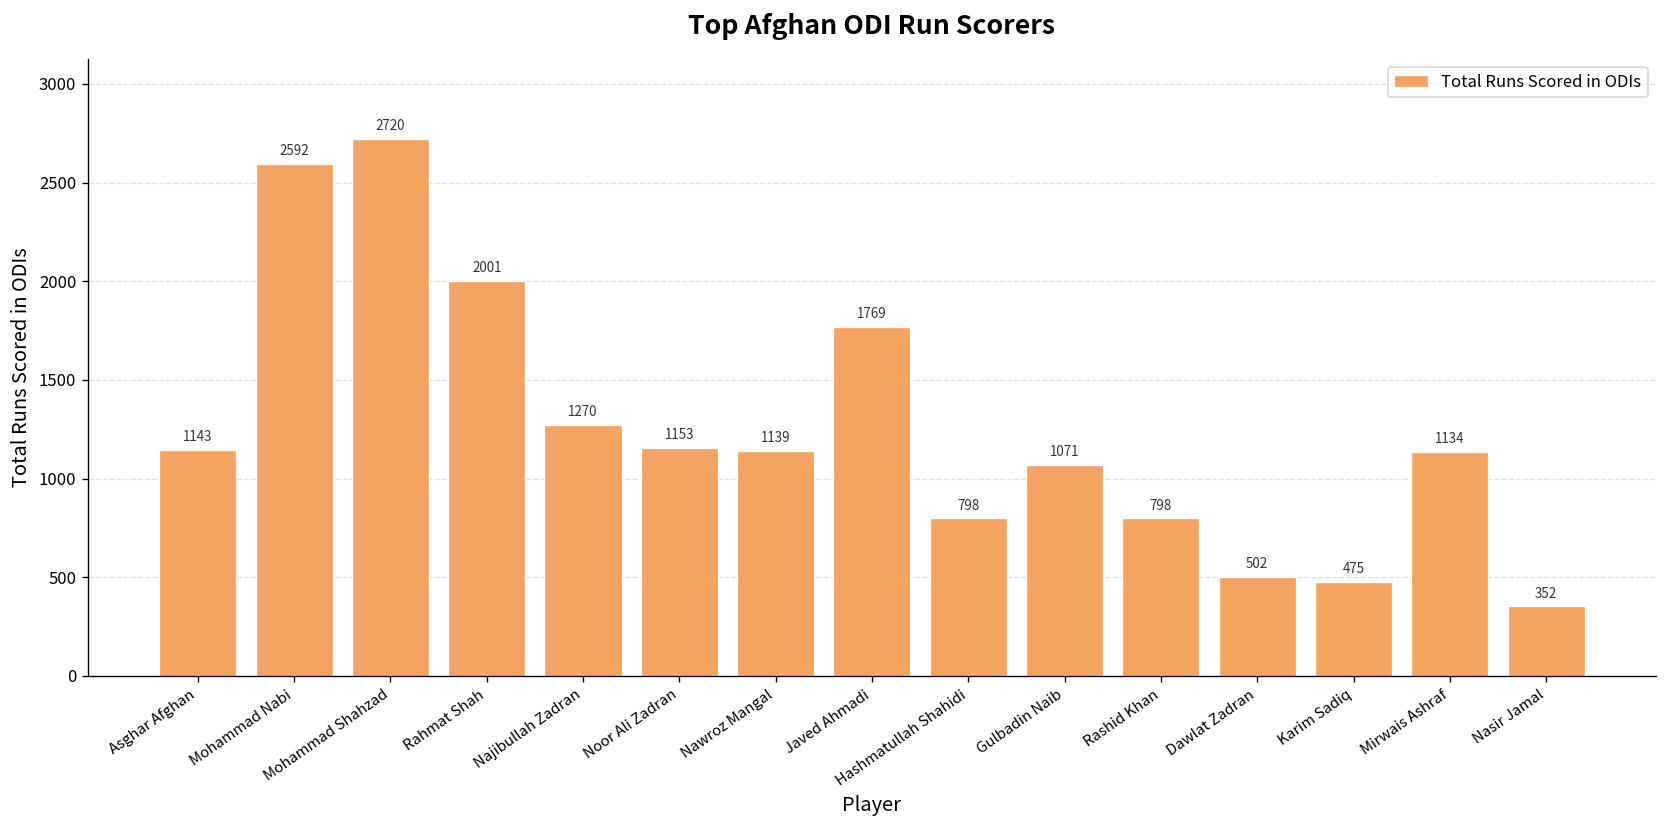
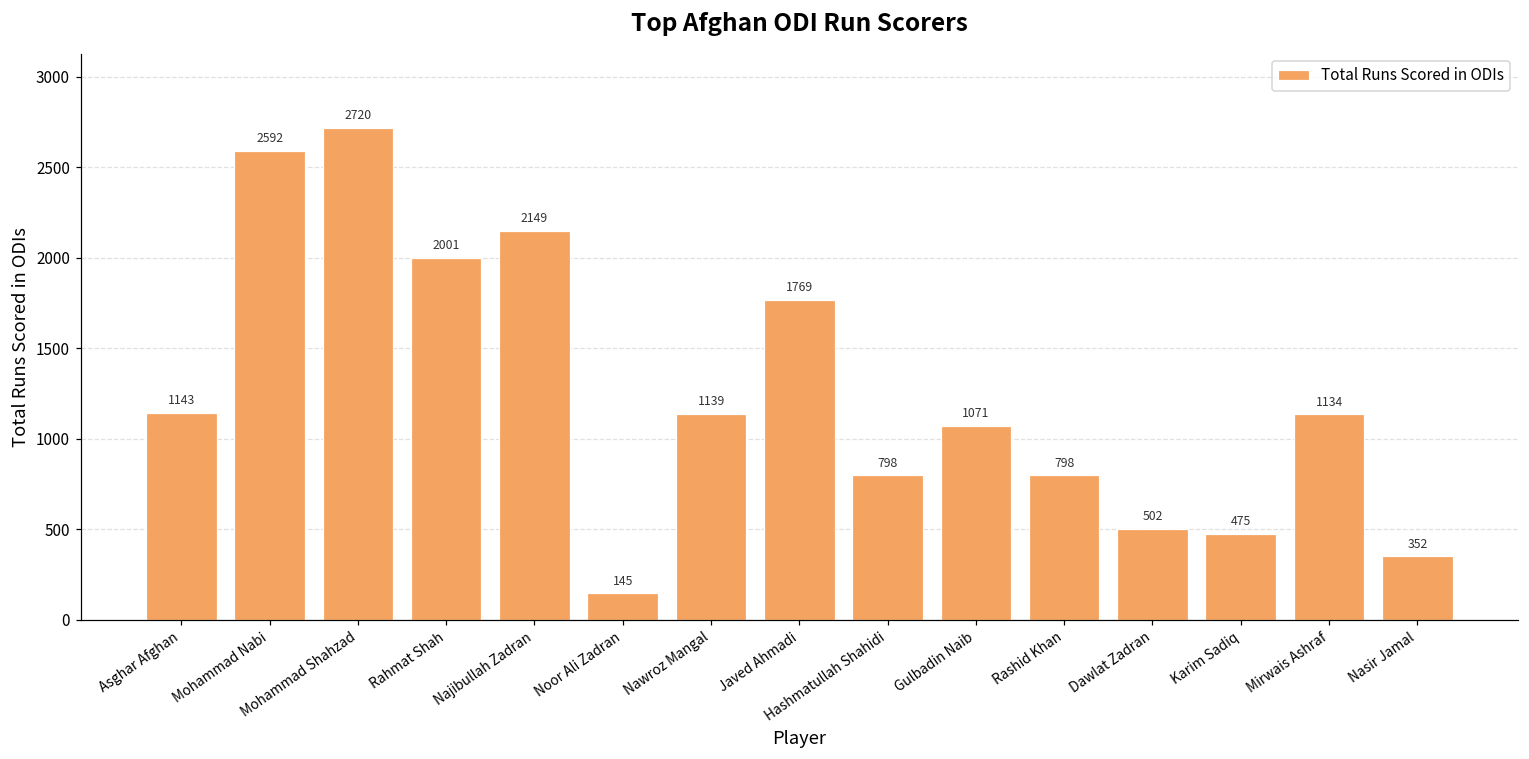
  {
    "Asghar Afghan": 1143,
    "Mohammad Nabi": 2592,
    "Mohammad Shahzad": 2720,
    "Rahmat Shah": 2001,
-   "Najibullah Zadran": 1270,
-   "Noor Ali Zadran": 1153,
+   "Najibullah Zadran": 2149,
+   "Noor Ali Zadran": 145,
    "Nawroz Mangal": 1139,
    "Javed Ahmadi": 1769,
    "Hashmatullah Shahidi": 798,
    "Gulbadin Naib": 1071,
    "Rashid Khan": 798,
    "Dawlat Zadran": 502,
    "Karim Sadiq": 475,
    "Mirwais Ashraf": 1134,
    "Nasir Jamal": 352
  }
